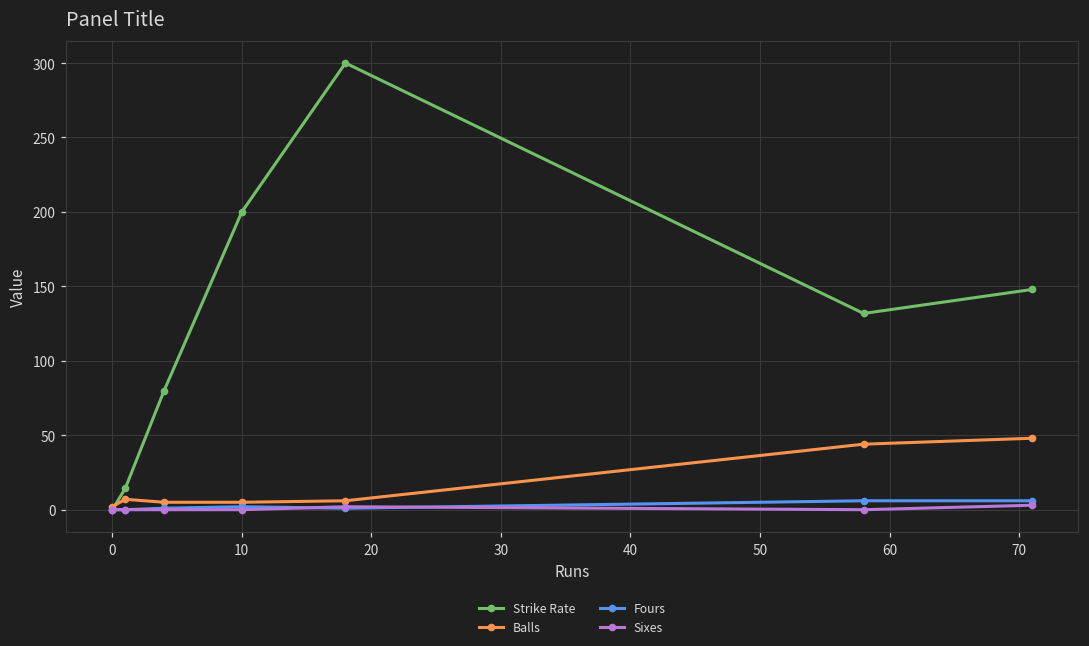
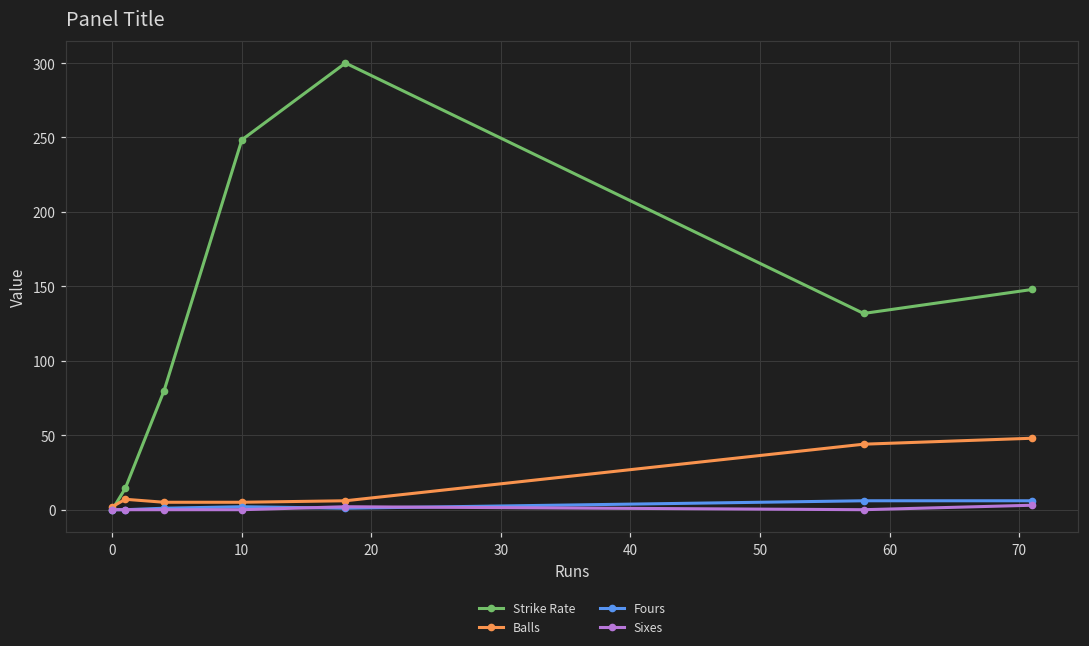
  {
    "Strike Rate": {
-     "10": 200
+     "10": 248
    },
    "Balls": {
      "0": 2,
      "10": 5
    },
    "Fours": {
      "10": 2
    },
    "Sixes": {
      "10": 0
    }
  }
